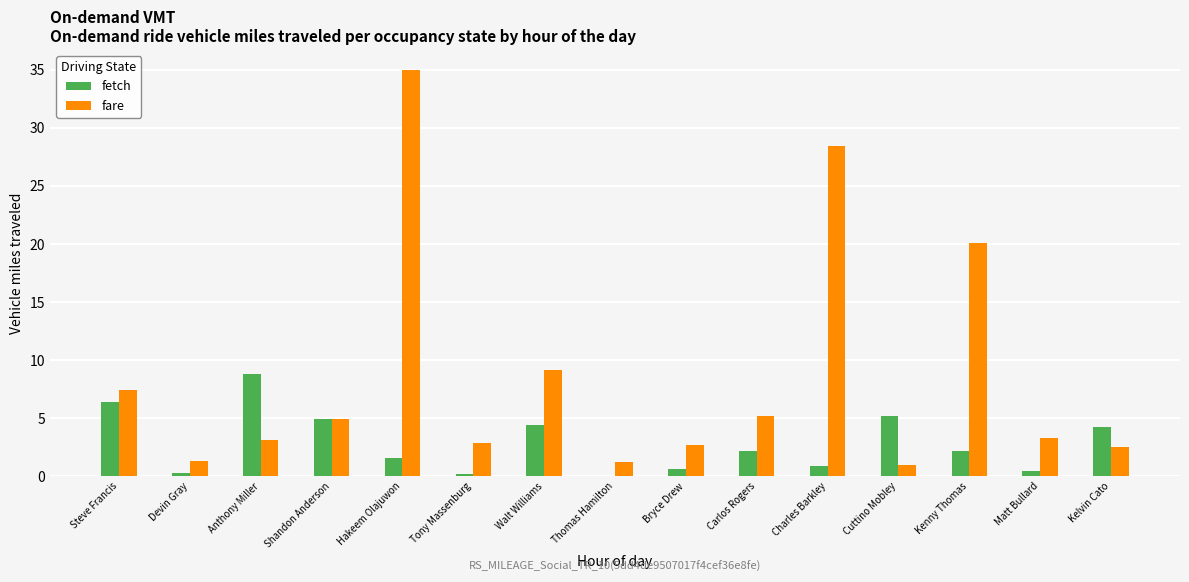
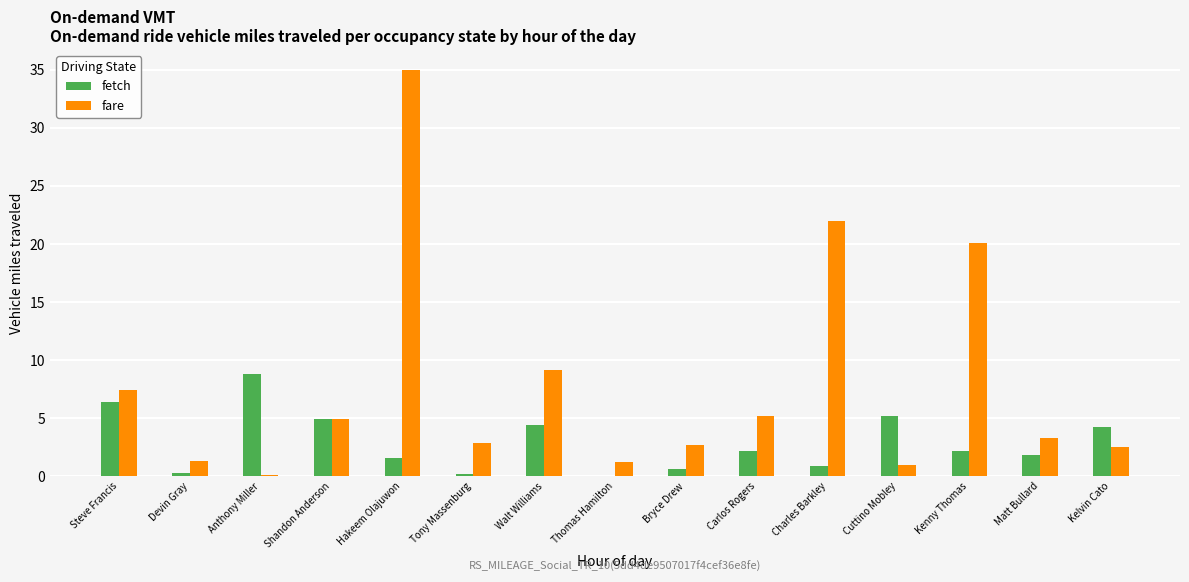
  {
    "fetch": {
      "Steve Francis": 6.4,
      "Devin Gray": 0.3,
      "Anthony Miller": 8.8,
      "Shandon Anderson": 4.9,
      "Hakeem Olajuwon": 1.6,
      "Walt Williams": 4.4,
      "Thomas Hamilton": 0.0,
      "Bryce Drew": 0.6,
      "Carlos Rogers": 2.2,
      "Charles Barkley": 0.9,
      "Cuttino Mobley": 5.2,
      "Kenny Thomas": 2.2,
-     "Matt Bullard": 0.4,
+     "Matt Bullard": 1.8,
      "Kelvin Cato": 4.2
    },
    "fare": {
      "Steve Francis": 7.4,
      "Devin Gray": 1.3,
-     "Anthony Miller": 3.1,
+     "Anthony Miller": 0.1,
      "Shandon Anderson": 4.9,
      "Hakeem Olajuwon": 35.0,
      "Tony Massenburg": 2.8,
      "Walt Williams": 9.2,
      "Thomas Hamilton": 1.2,
      "Bryce Drew": 2.7,
      "Carlos Rogers": 5.1,
-     "Charles Barkley": 28.4,
+     "Charles Barkley": 22.0,
      "Cuttino Mobley": 0.9,
      "Kenny Thomas": 20.1,
      "Matt Bullard": 3.3,
      "Kelvin Cato": 2.5
    }
  }
